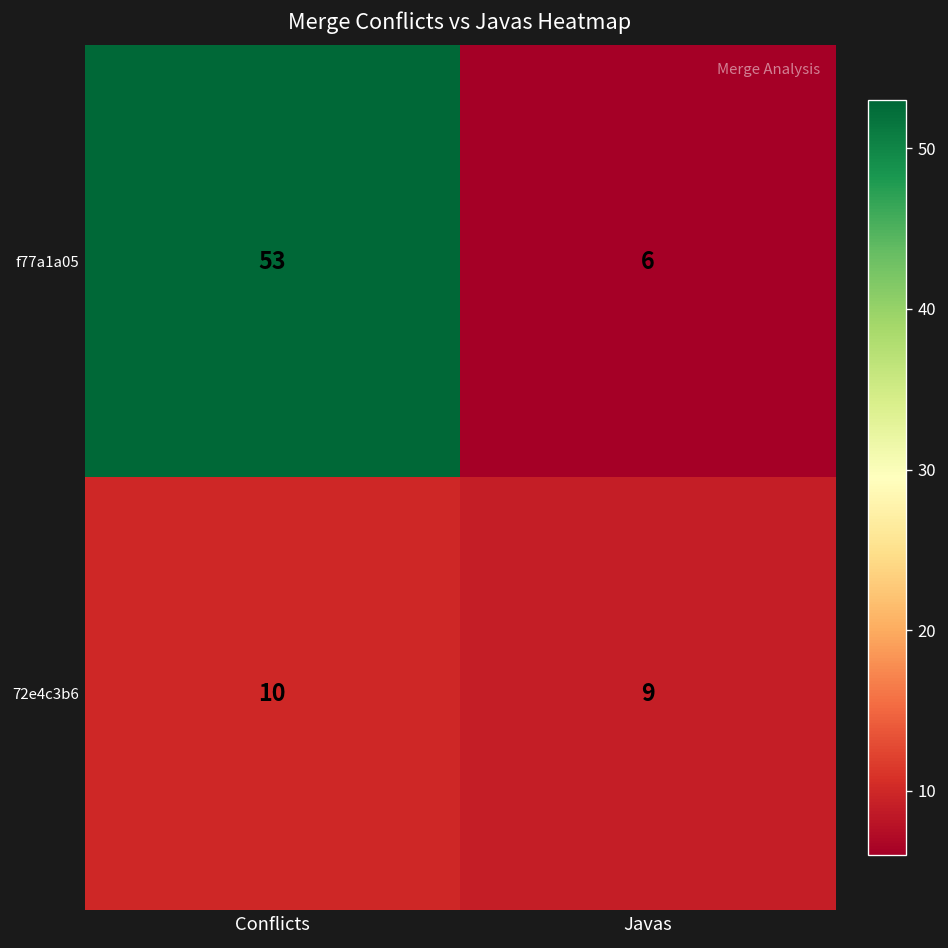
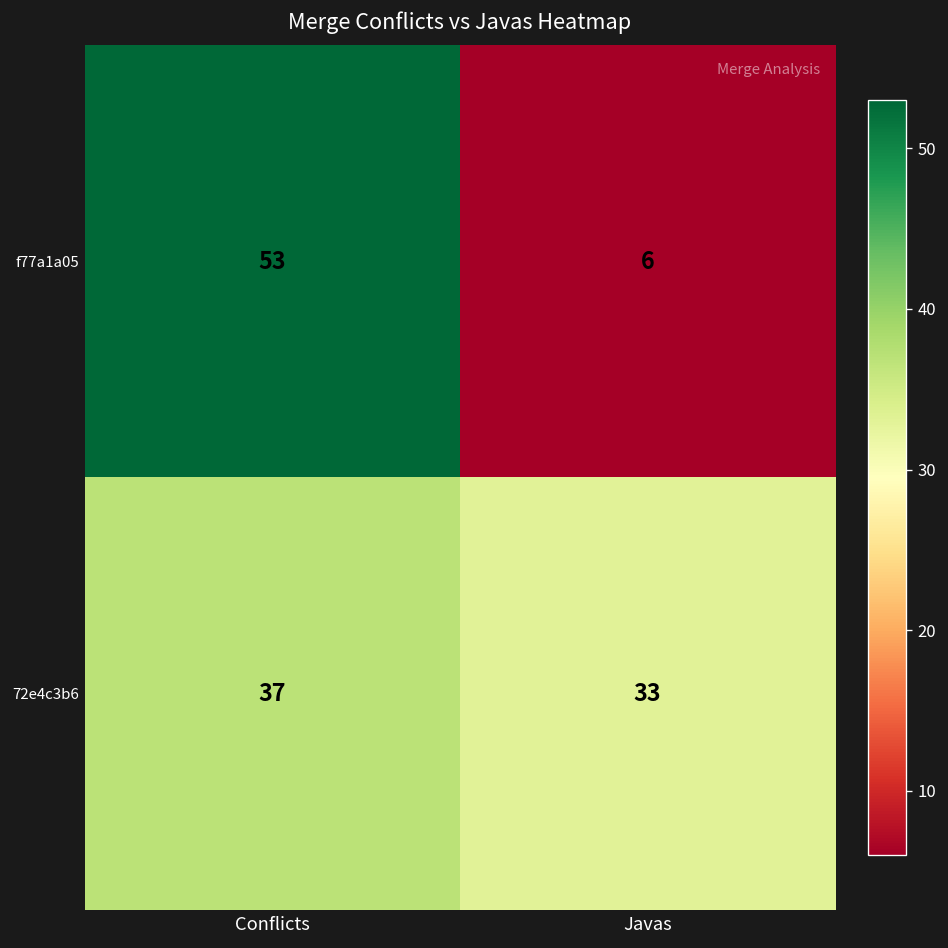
  {
    "f77a1a05": {
      "Conflicts": 53
    },
    "72e4c3b6": {
-     "Conflicts": 10,
-     "Javas": 9
+     "Conflicts": 37,
+     "Javas": 33
    }
  }
